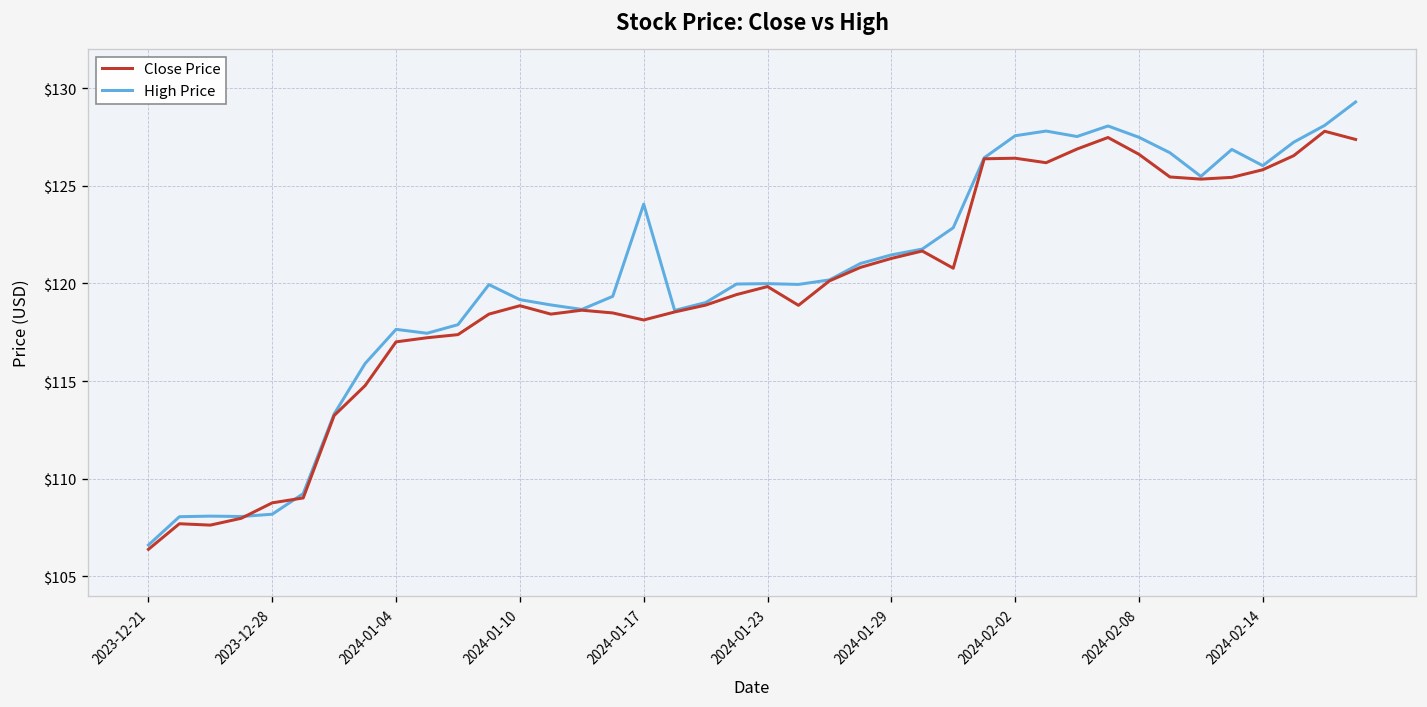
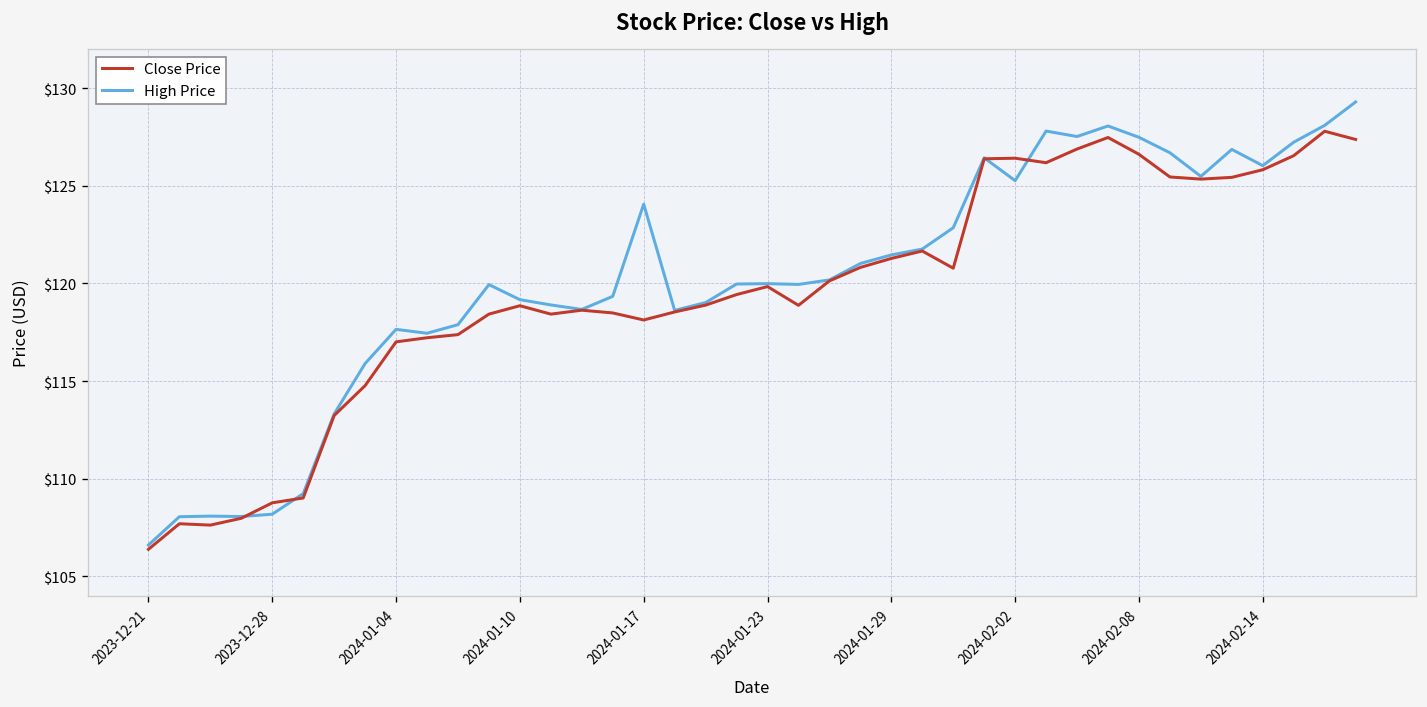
  {
    "Close Price": {
      "2023-12-21": "$106.4",
      "2023-12-28": "$108.8",
      "2024-01-04": "$117.0",
      "2024-01-10": "$118.9",
      "2024-01-17": "$118.1",
      "2024-01-29": "$121.3",
      "2024-02-02": "$126.4",
      "2024-02-08": "$126.6",
      "2024-02-14": "$125.8"
    },
    "High Price": {
      "2023-12-21": "$106.6",
      "2023-12-28": "$108.2",
      "2024-01-04": "$117.7",
      "2024-01-10": "$119.2",
      "2024-01-17": "$124.1",
      "2024-01-29": "$121.5",
-     "2024-02-02": "$127.6",
+     "2024-02-02": "$125.3",
      "2024-02-08": "$127.5",
      "2024-02-14": "$126.0"
    }
  }
